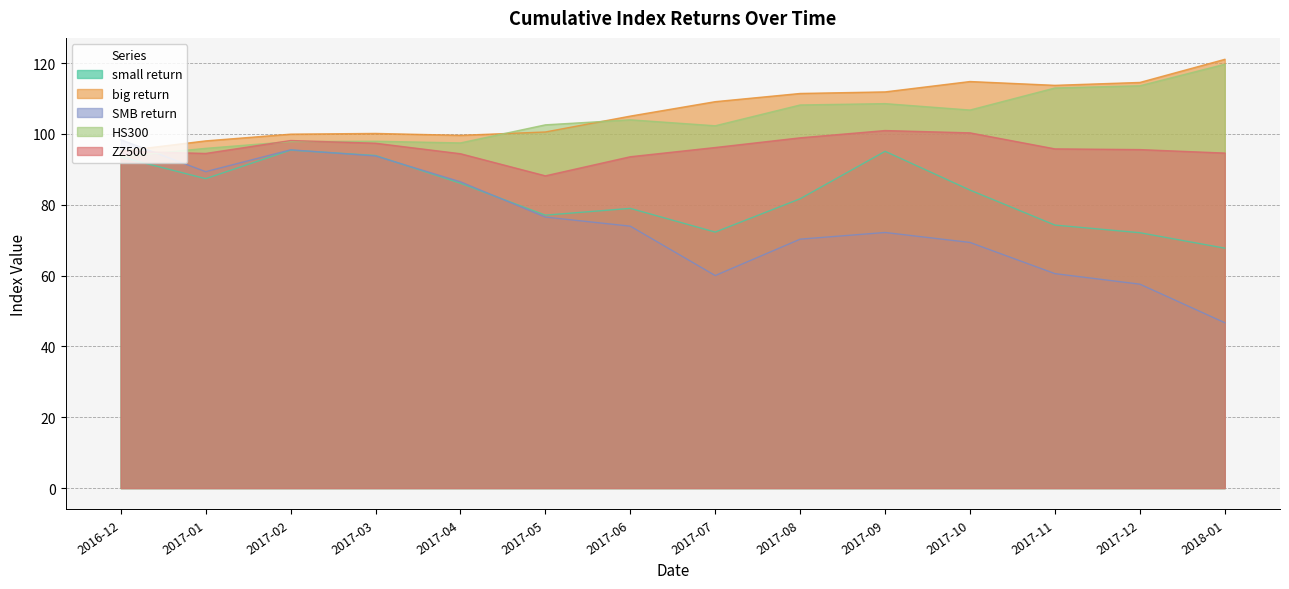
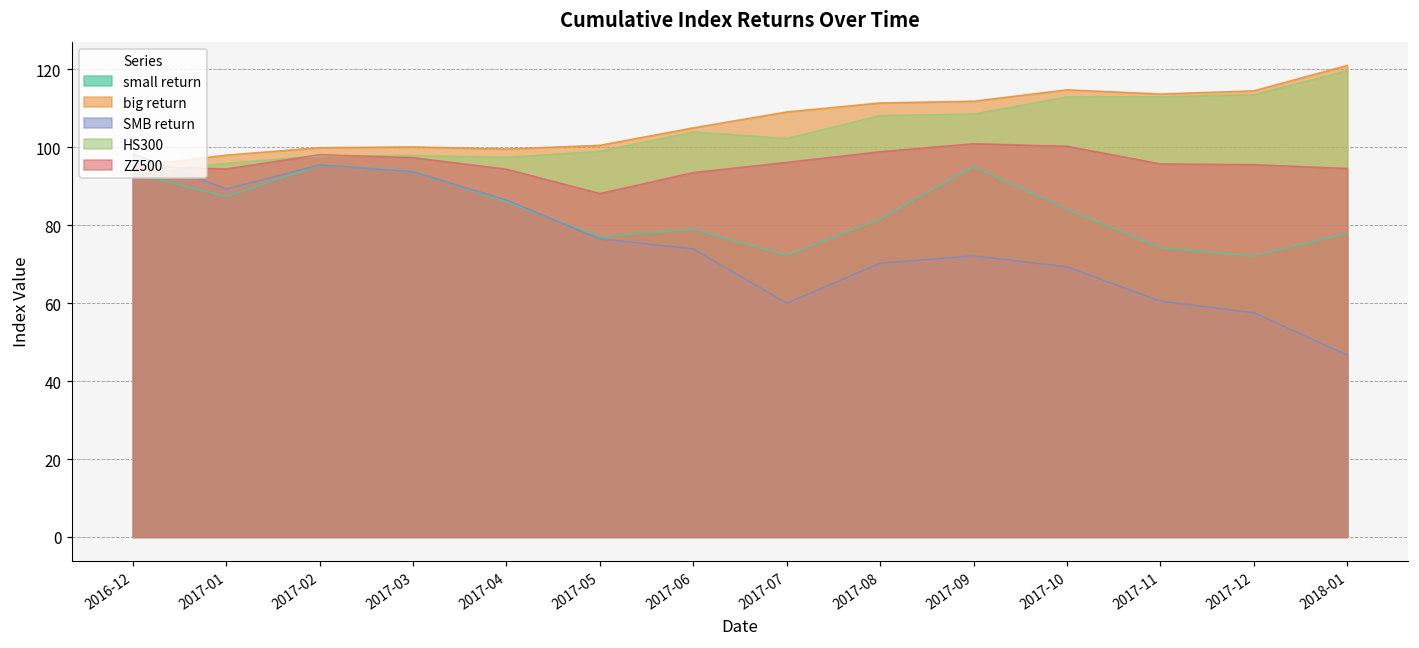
  {
    "small return": {
      "2017-01": 87,
      "2017-06": 79,
      "2017-07": 72,
      "2017-08": 82,
      "2017-09": 95,
      "2017-10": 84,
      "2017-11": 74,
      "2017-12": 72,
-     "2018-01": 68
+     "2018-01": 78
    },
    "SMB return": {
      "2017-01": 89,
      "2017-06": 74,
      "2017-07": 60,
      "2017-08": 70,
      "2017-09": 72,
      "2017-10": 69,
      "2017-11": 61,
      "2017-12": 58,
      "2018-01": 47
    },
    "HS300": {
      "2017-01": 96,
      "2017-04": 97,
-     "2017-05": 103,
+     "2017-05": 99,
      "2017-06": 104,
      "2017-07": 102,
      "2017-08": 108,
      "2017-09": 109,
-     "2017-10": 107,
+     "2017-10": 113,
      "2017-11": 113,
      "2017-12": 114,
      "2018-01": 120
    }
  }
